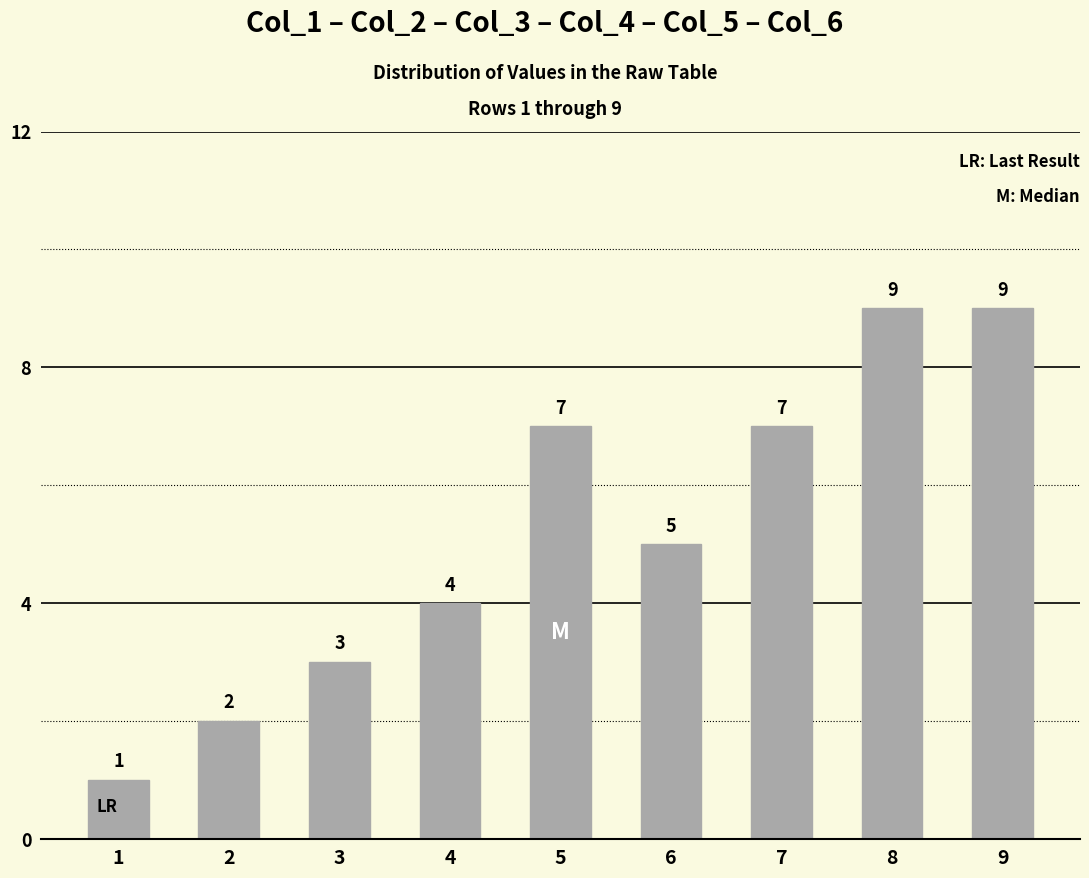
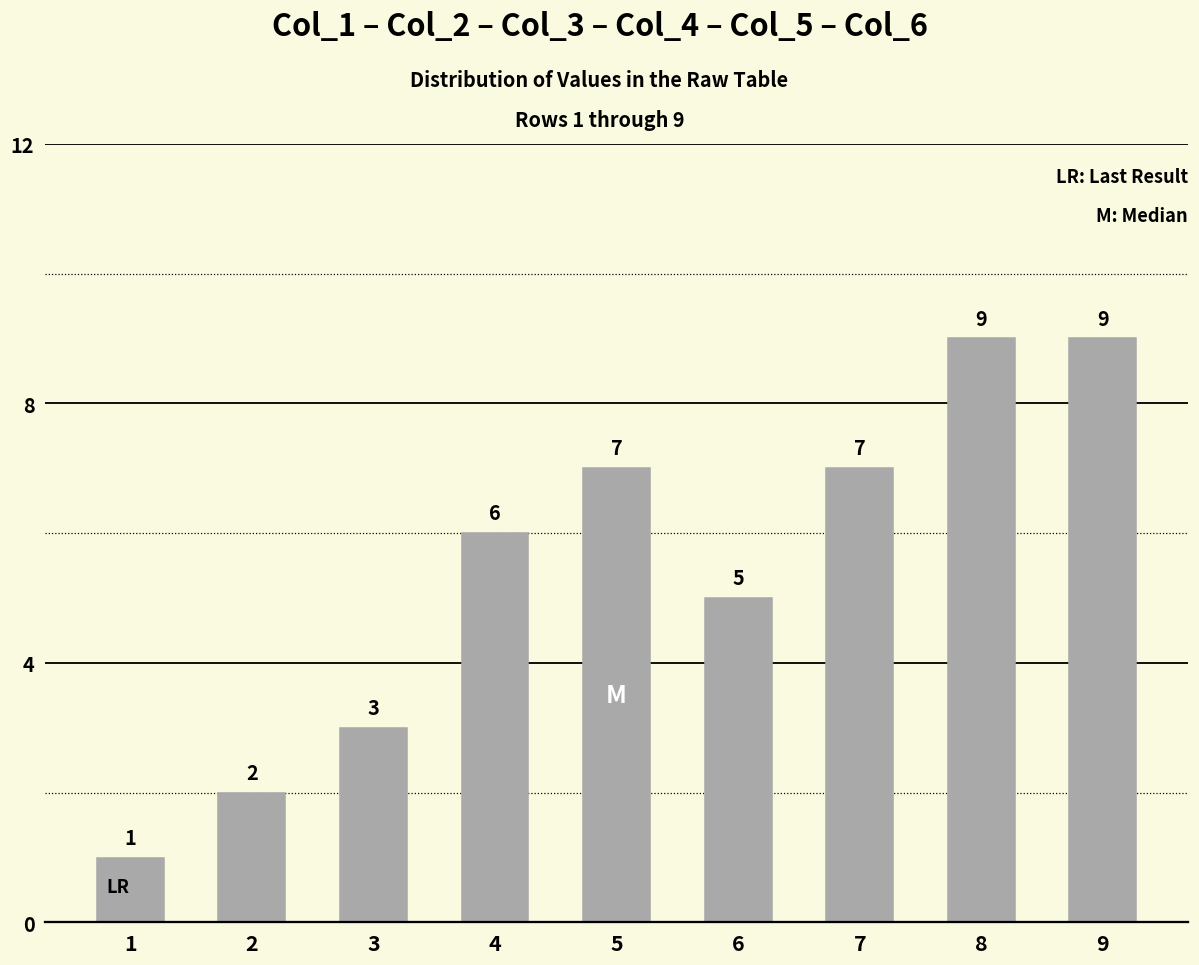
  {
    "1": 1,
    "2": 2,
    "3": 3,
-   "4": 4,
+   "4": 6,
    "5": 7,
    "6": 5,
    "7": 7,
    "8": 9,
    "9": 9
  }
